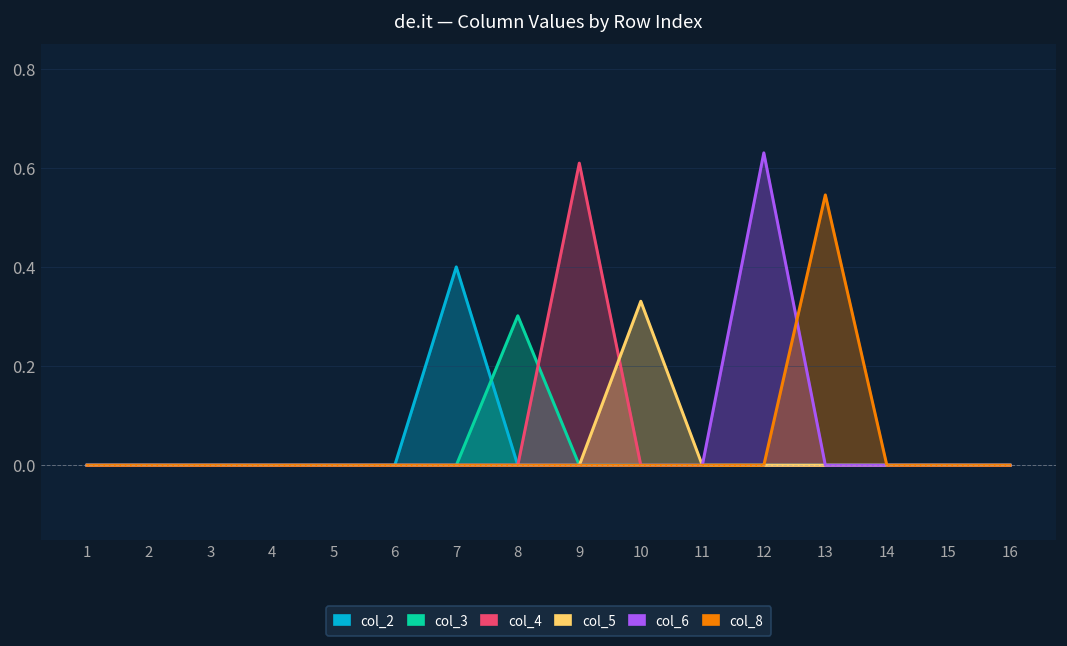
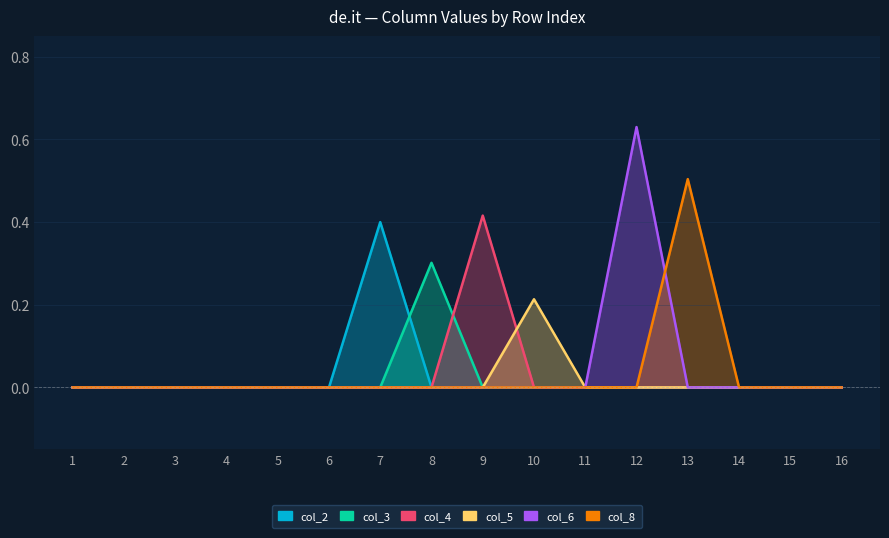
  {
    "col_4": {
-     "9": 0.61
+     "9": 0.42
    },
    "col_5": {
-     "10": 0.33
+     "10": 0.21
    },
    "col_6": {
      "12": 0.63
    },
    "col_8": {
-     "13": 0.55
+     "13": 0.50
    }
  }
